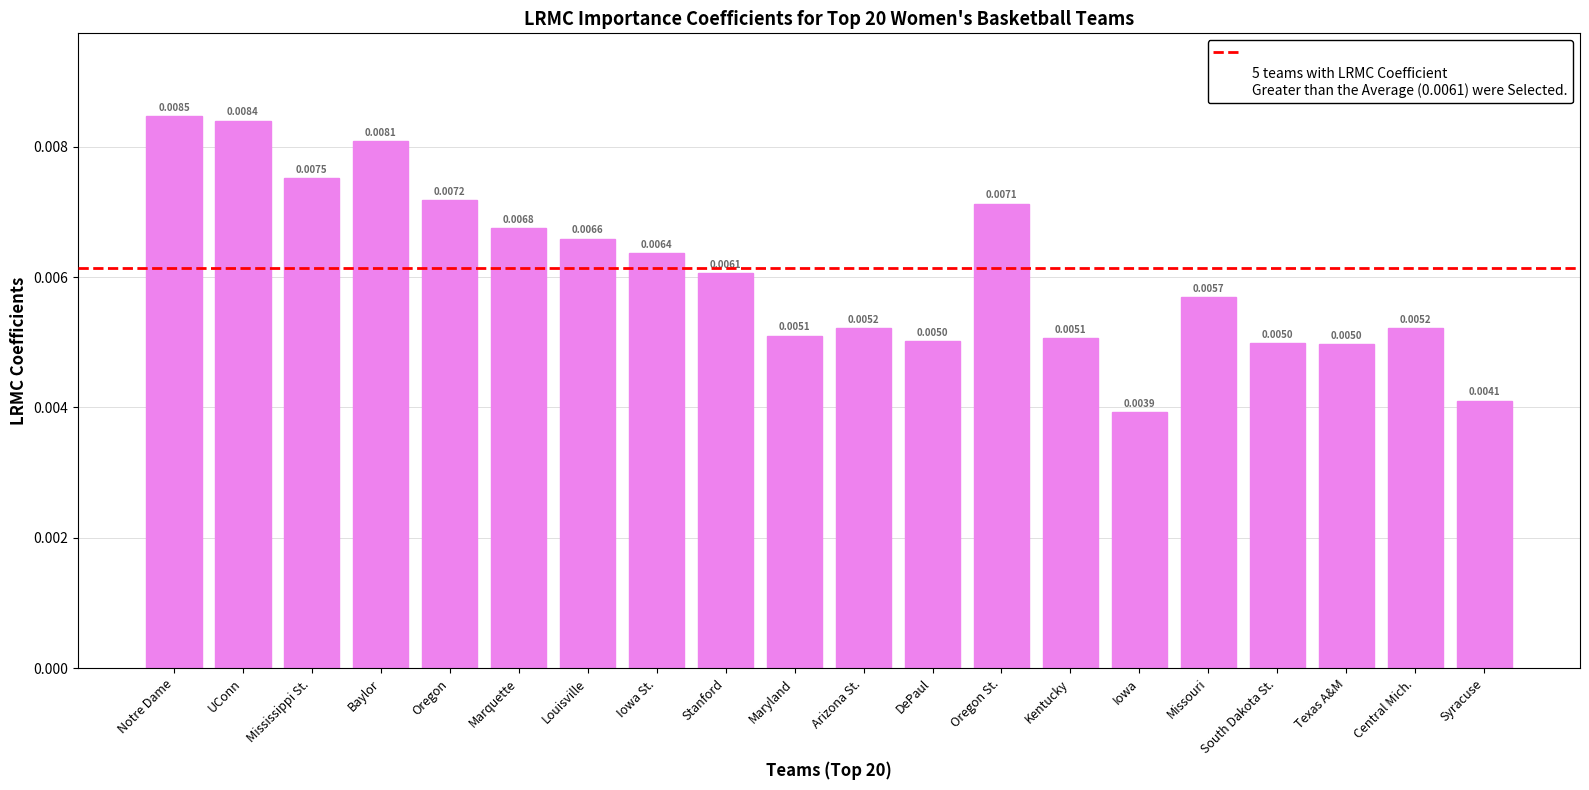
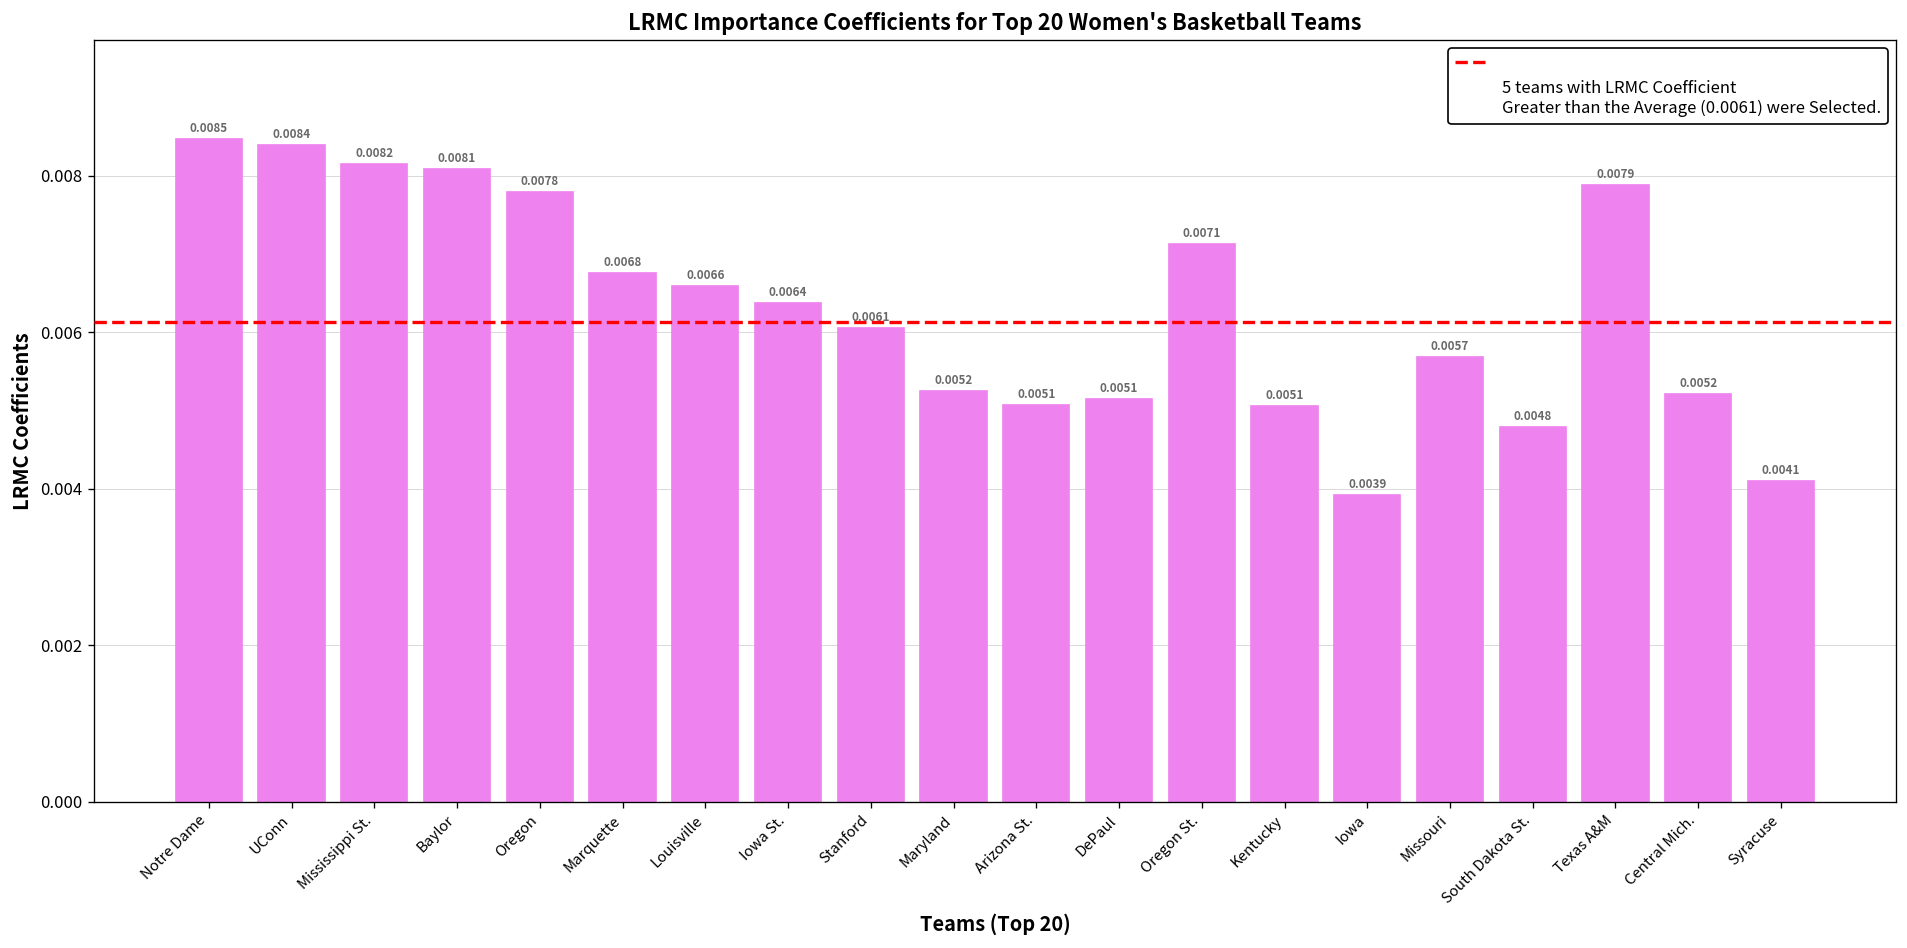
  {
    "Notre Dame": 0.0085,
    "UConn": 0.0084,
-   "Mississippi St.": 0.0075,
+   "Mississippi St.": 0.0082,
    "Baylor": 0.0081,
-   "Oregon": 0.0072,
+   "Oregon": 0.0078,
    "Marquette": 0.0068,
    "Louisville": 0.0066,
    "Iowa St.": 0.0064,
    "Stanford": 0.0061,
-   "Maryland": 0.0051,
-   "Arizona St.": 0.0052,
-   "DePaul": 0.0050,
+   "Maryland": 0.0052,
+   "Arizona St.": 0.0051,
+   "DePaul": 0.0051,
    "Oregon St.": 0.0071,
    "Kentucky": 0.0051,
    "Iowa": 0.0039,
    "Missouri": 0.0057,
-   "South Dakota St.": 0.0050,
-   "Texas A&M": 0.0050,
+   "South Dakota St.": 0.0048,
+   "Texas A&M": 0.0079,
    "Central Mich.": 0.0052,
    "Syracuse": 0.0041
  }
